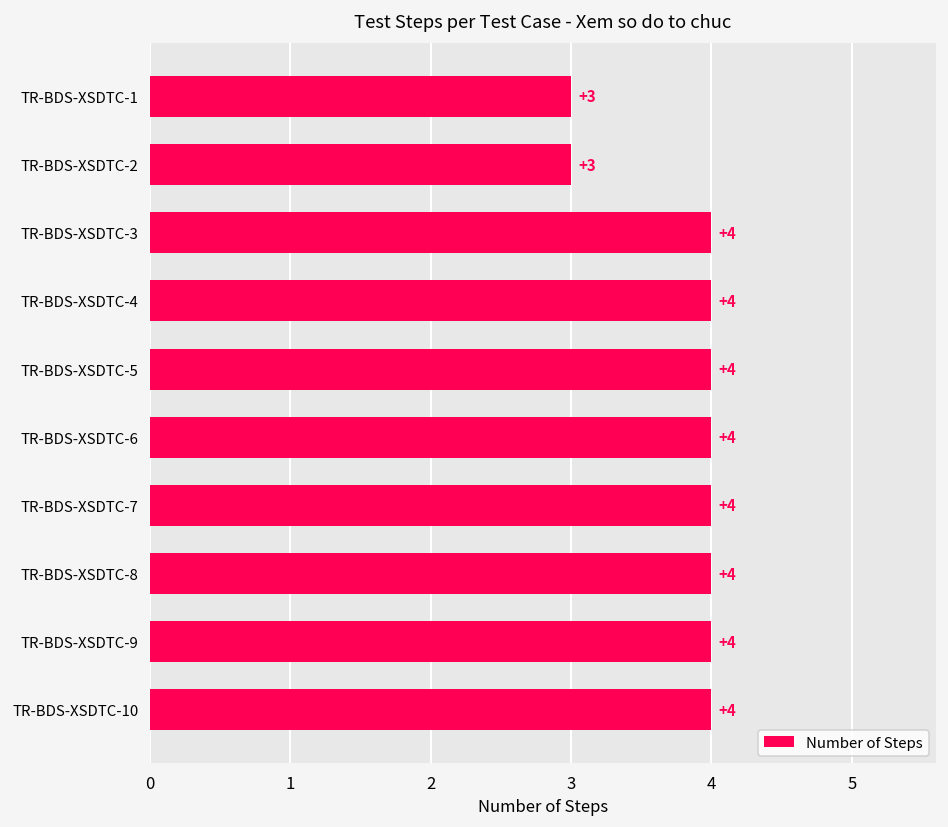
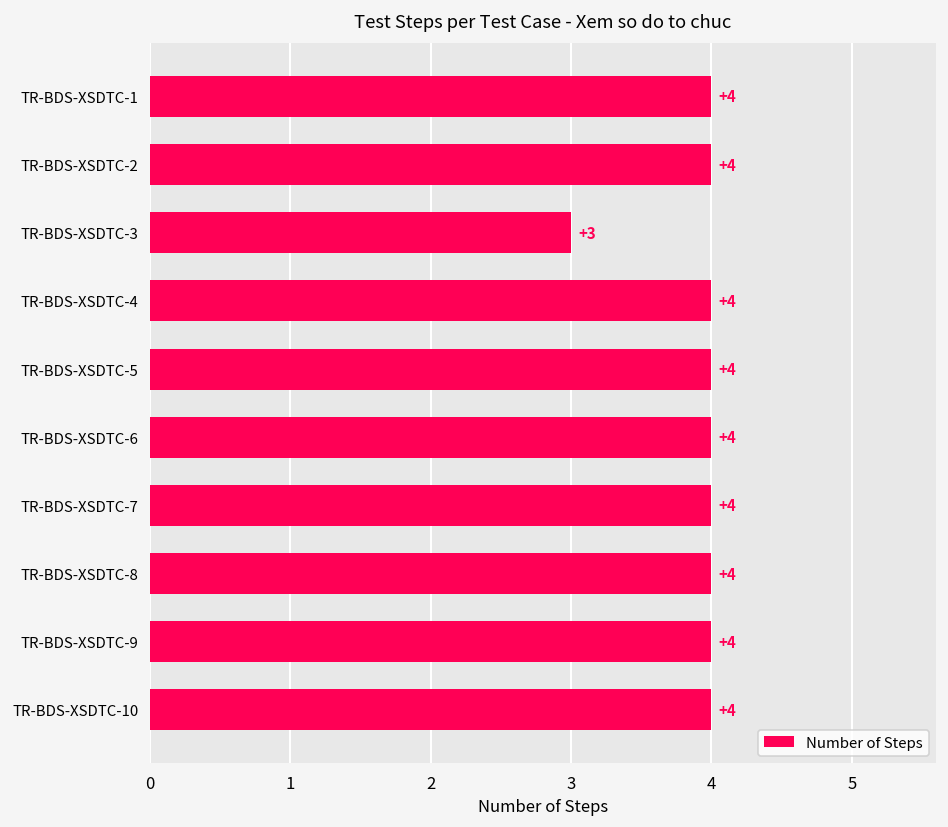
  {
-   "TR-BDS-XSDTC-1": "+3",
-   "TR-BDS-XSDTC-2": "+3",
-   "TR-BDS-XSDTC-3": "+4",
+   "TR-BDS-XSDTC-1": "+4",
+   "TR-BDS-XSDTC-2": "+4",
+   "TR-BDS-XSDTC-3": "+3",
    "TR-BDS-XSDTC-4": "+4",
    "TR-BDS-XSDTC-5": "+4",
    "TR-BDS-XSDTC-6": "+4",
    "TR-BDS-XSDTC-7": "+4",
    "TR-BDS-XSDTC-8": "+4",
    "TR-BDS-XSDTC-9": "+4",
    "TR-BDS-XSDTC-10": "+4"
  }
